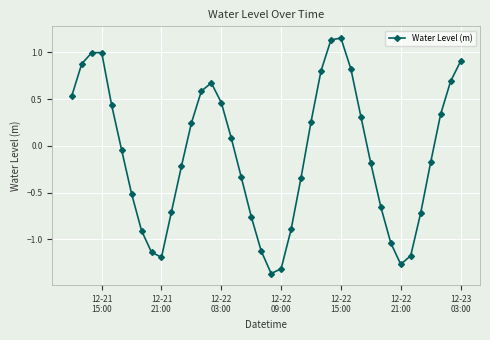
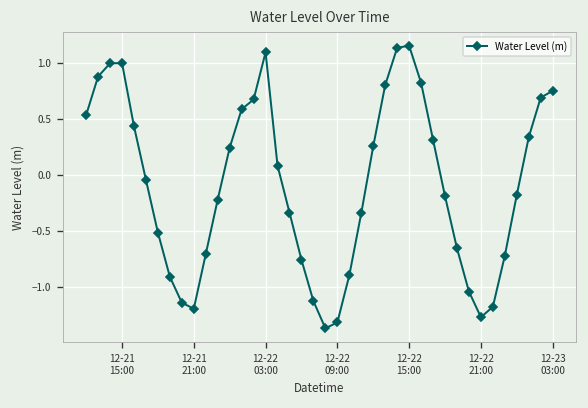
  {
    "12-21 15:00": 1.0,
    "12-21 21:00": -1.2,
-   "12-22 03:00": 0.5,
+   "12-22 03:00": 1.1,
    "12-22 09:00": -1.3,
    "12-22 15:00": 1.2,
    "12-22 21:00": -1.3,
-   "12-23 03:00": 0.9
+   "12-23 03:00": 0.8
  }
